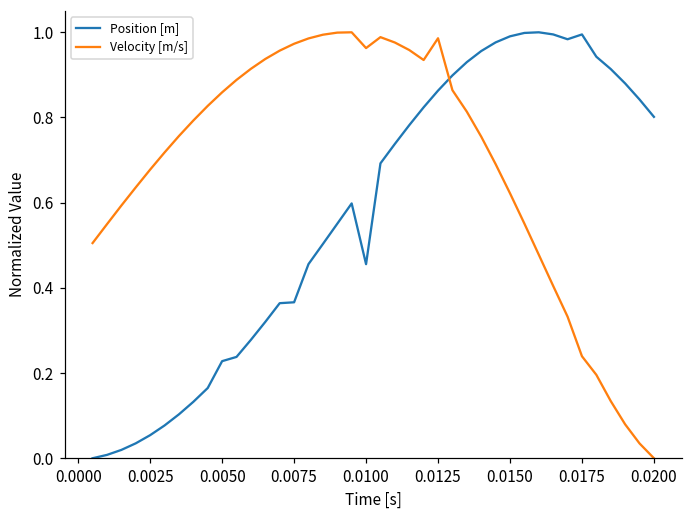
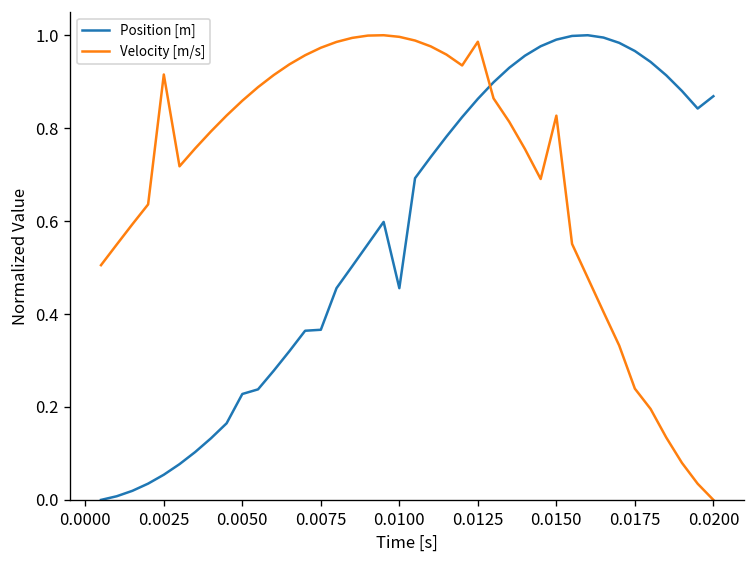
  {
    "Position [m]": {
      "0.0025": 0.05,
      "0.0050": 0.23,
      "0.0075": 0.37,
      "0.0100": 0.46,
      "0.0125": 0.86,
      "0.0150": 0.99,
-     "0.0175": 0.99,
-     "0.0200": 0.80
+     "0.0175": 0.97,
+     "0.0200": 0.87
    },
    "Velocity [m/s]": {
-     "0.0025": 0.68,
+     "0.0025": 0.92,
      "0.0050": 0.86,
      "0.0075": 0.97,
-     "0.0100": 0.96,
+     "0.0100": 1.00,
      "0.0125": 0.99,
-     "0.0150": 0.62,
+     "0.0150": 0.83,
      "0.0175": 0.24,
      "0.0200": 0.00
    }
  }
